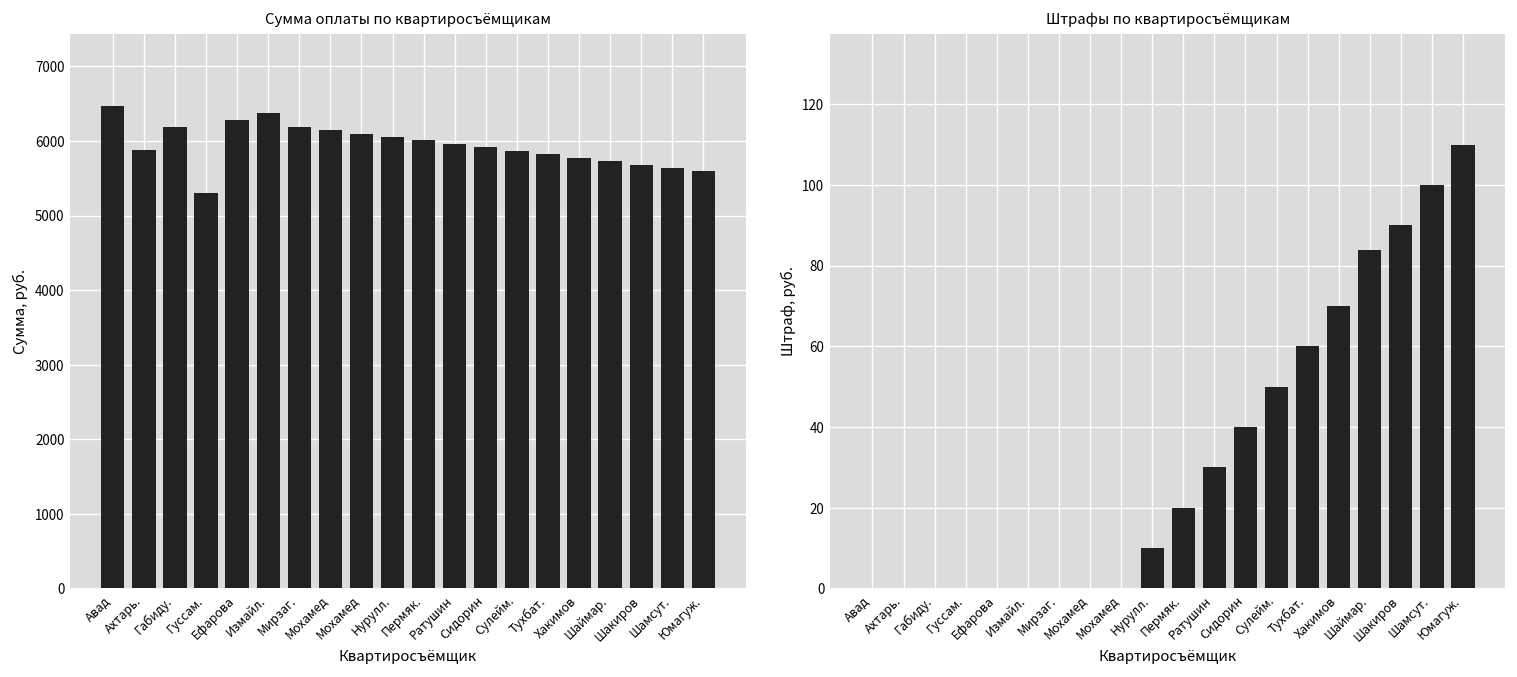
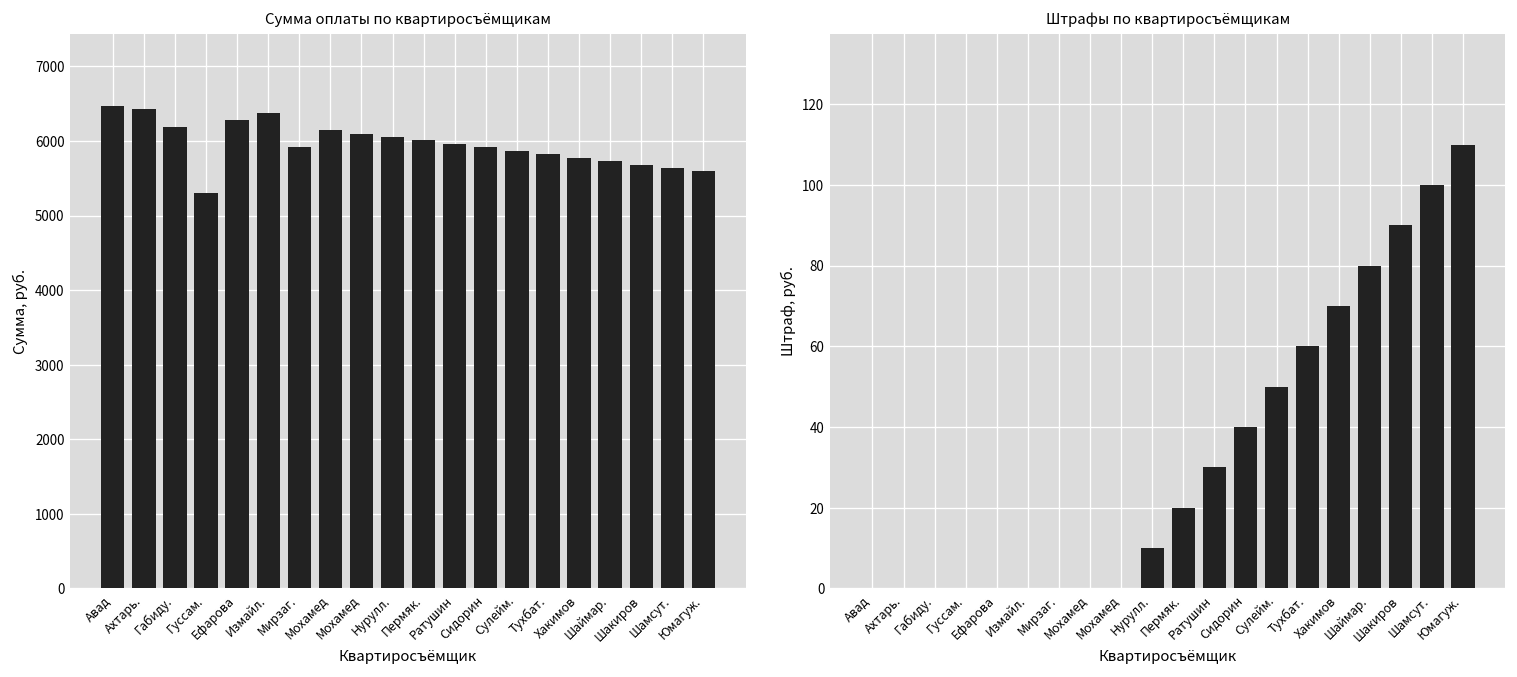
  {
    "Сумма оплаты по квартиросъёмщикам": {
      "Авад": 6500,
-     "Ахтарь.": 5900,
+     "Ахтарь.": 6400,
      "Габиду.": 6200,
      "Гуссам.": 5300,
      "Ефарова": 6300,
      "Измайл.": 6400,
-     "Мирзаг.": 6200,
+     "Мирзаг.": 5900,
      "Нурулл.": 6100,
      "Пермяк.": 6000,
      "Ратушин": 6000,
      "Сидорин": 5900,
      "Сулейм.": 5900,
      "Тухбат.": 5800,
      "Хакимов": 5800,
      "Шаймар.": 5700,
      "Шакиров": 5700,
      "Шамсут.": 5600,
      "Юмагуж.": 5600
    },
    "Штрафы по квартиросъёмщикам": {
      "Авад": 0,
      "Ахтарь.": 0,
      "Габиду.": 0,
      "Гуссам.": 0,
      "Ефарова": 0,
      "Измайл.": 0,
      "Мирзаг.": 0,
      "Нурулл.": 10,
      "Пермяк.": 20,
      "Ратушин": 30,
      "Сидорин": 40,
      "Сулейм.": 50,
      "Тухбат.": 60,
      "Хакимов": 70,
-     "Шаймар.": 84,
+     "Шаймар.": 80,
      "Шакиров": 90,
      "Шамсут.": 100,
      "Юмагуж.": 110
    }
  }
